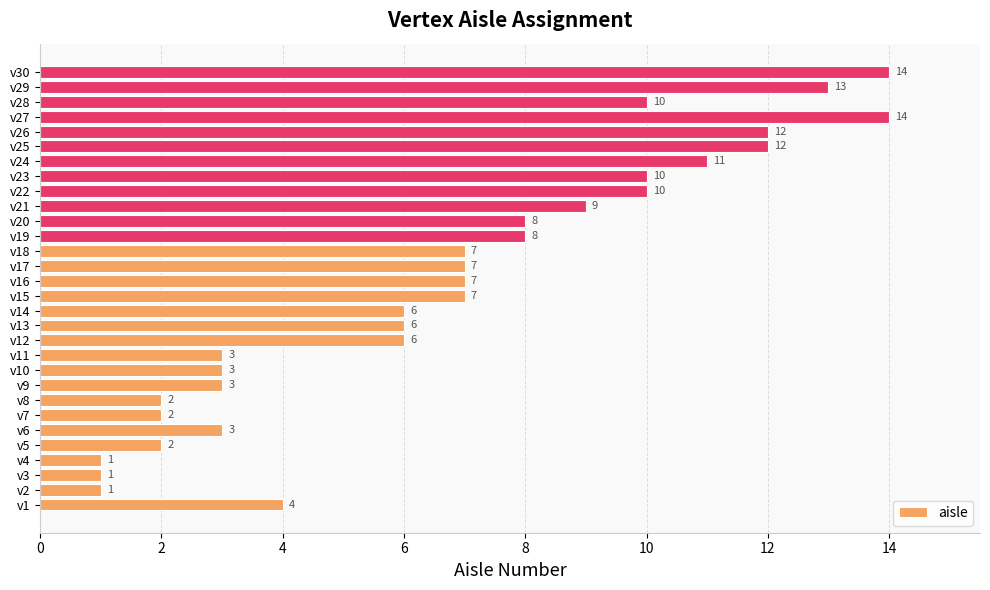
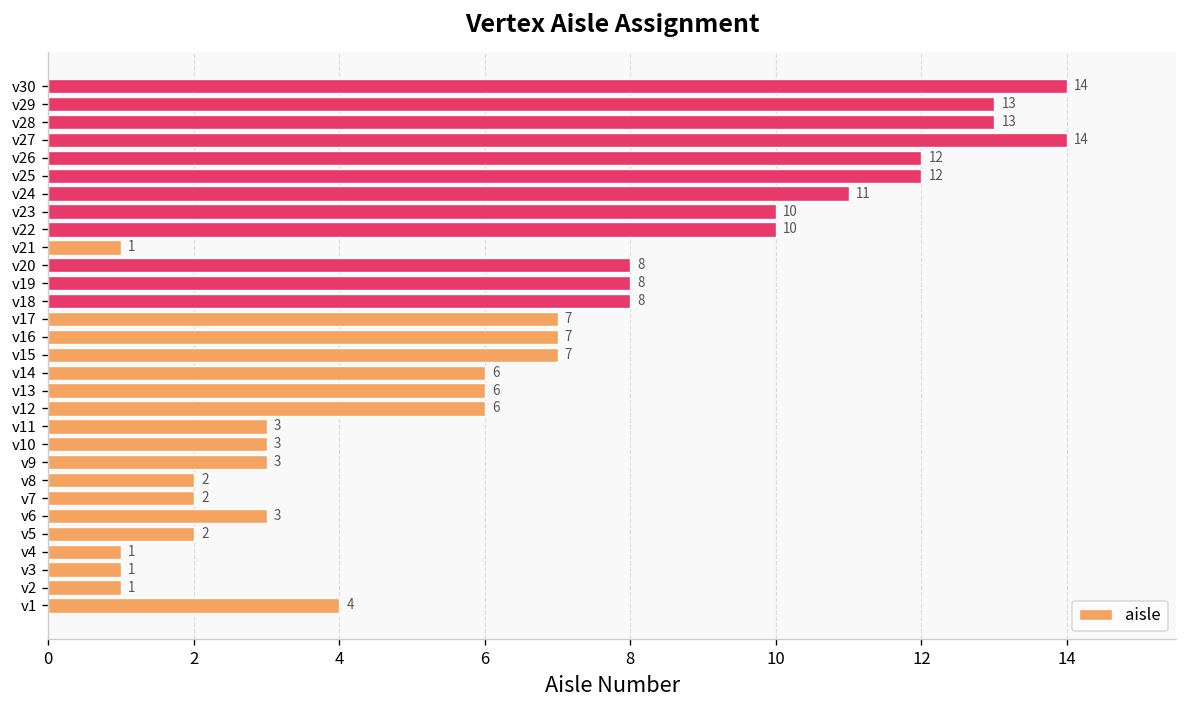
  {
    "v30": 14,
    "v29": 13,
-   "v28": 10,
+   "v28": 13,
    "v27": 14,
    "v26": 12,
    "v25": 12,
    "v24": 11,
    "v23": 10,
    "v22": 10,
-   "v21": 9,
+   "v21": 1,
    "v20": 8,
    "v19": 8,
-   "v18": 7,
+   "v18": 8,
    "v17": 7,
    "v16": 7,
    "v15": 7,
    "v14": 6,
    "v13": 6,
    "v12": 6,
    "v11": 3,
    "v10": 3,
    "v9": 3,
    "v8": 2,
    "v7": 2,
    "v6": 3,
    "v5": 2,
    "v4": 1,
    "v3": 1,
    "v2": 1,
    "v1": 4
  }
